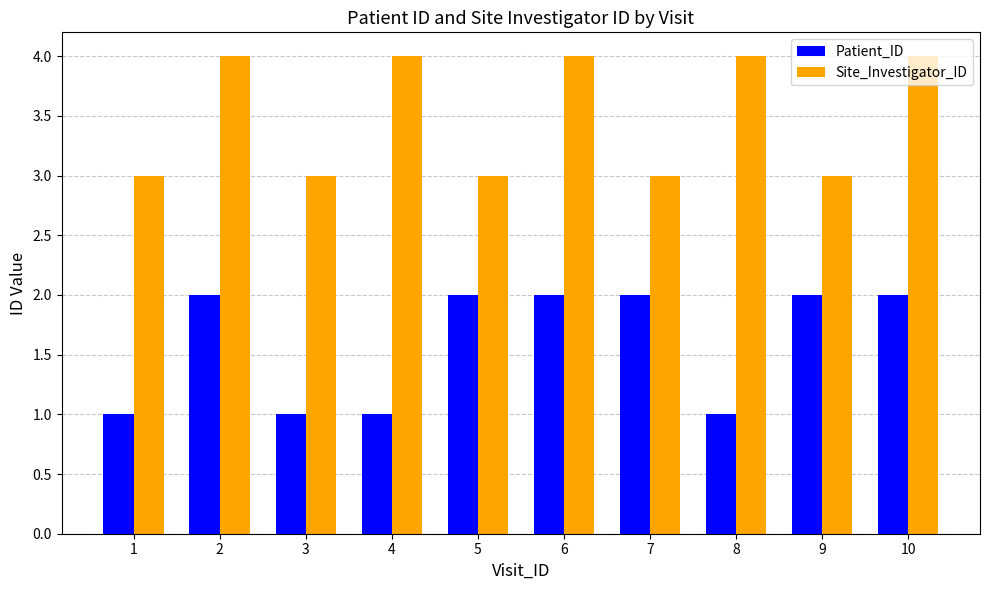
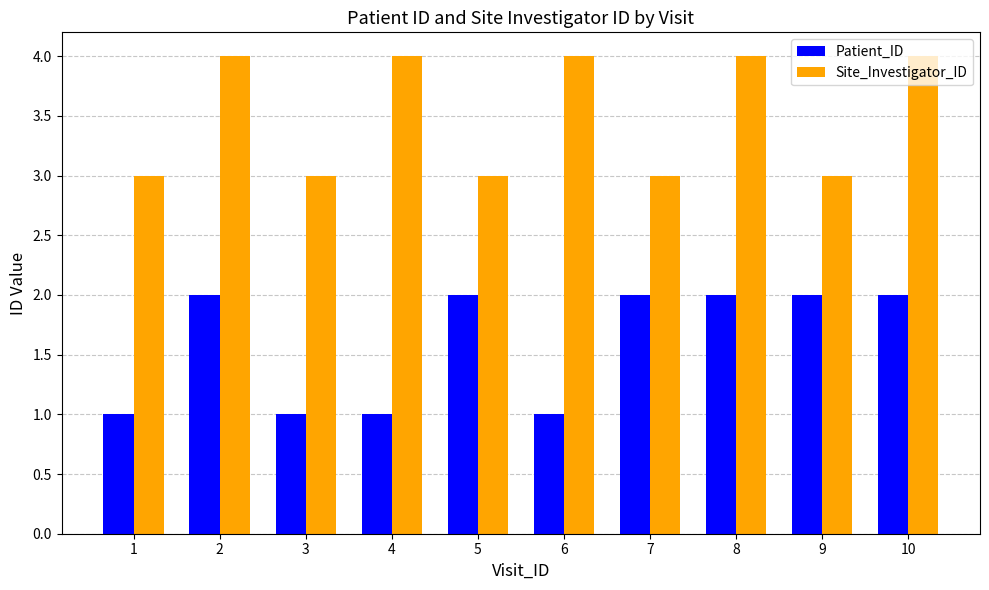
  {
    "Patient_ID": {
      "1": 1,
      "2": 2,
      "3": 1,
      "4": 1,
      "5": 2,
-     "6": 2,
+     "6": 1,
      "7": 2,
-     "8": 1,
+     "8": 2,
      "9": 2,
      "10": 2
    },
    "Site_Investigator_ID": {
      "1": 3,
      "2": 4,
      "3": 3,
      "4": 4,
      "5": 3,
      "6": 4,
      "7": 3,
      "8": 4,
      "9": 3
    }
  }
